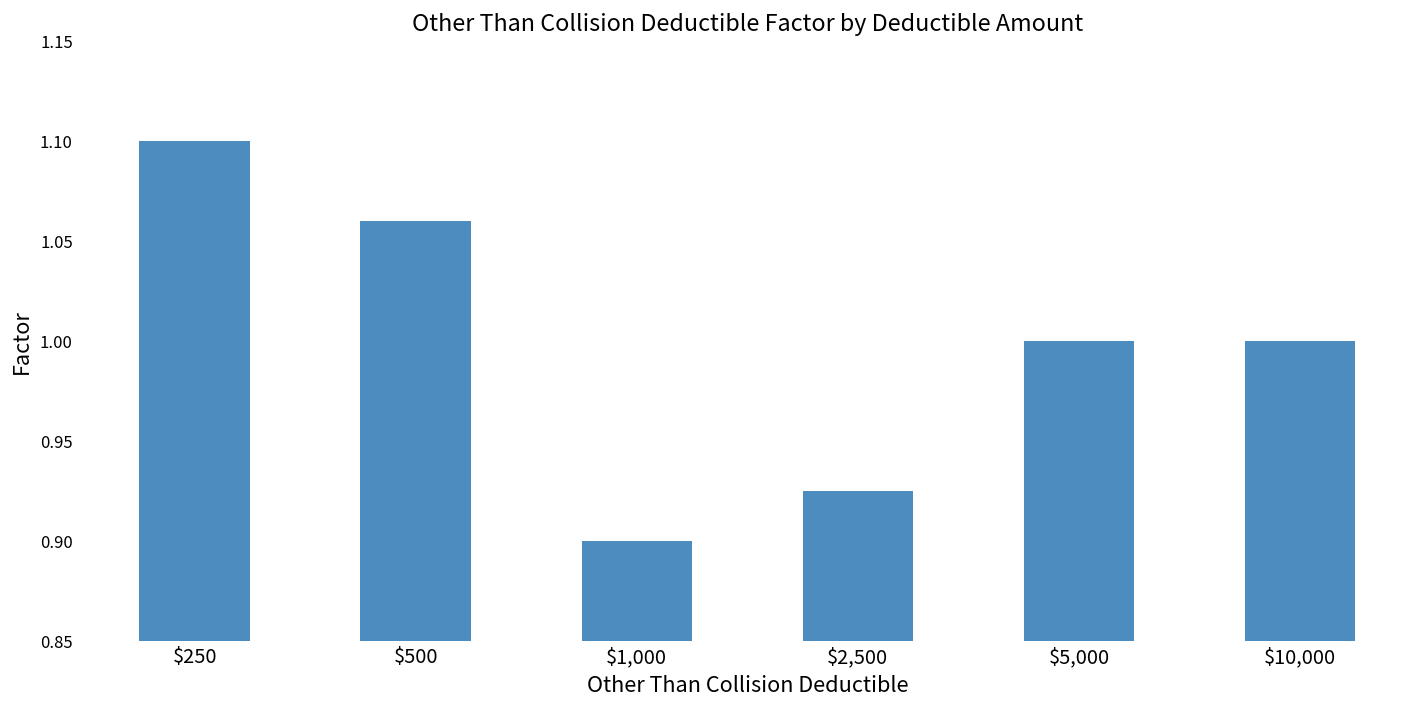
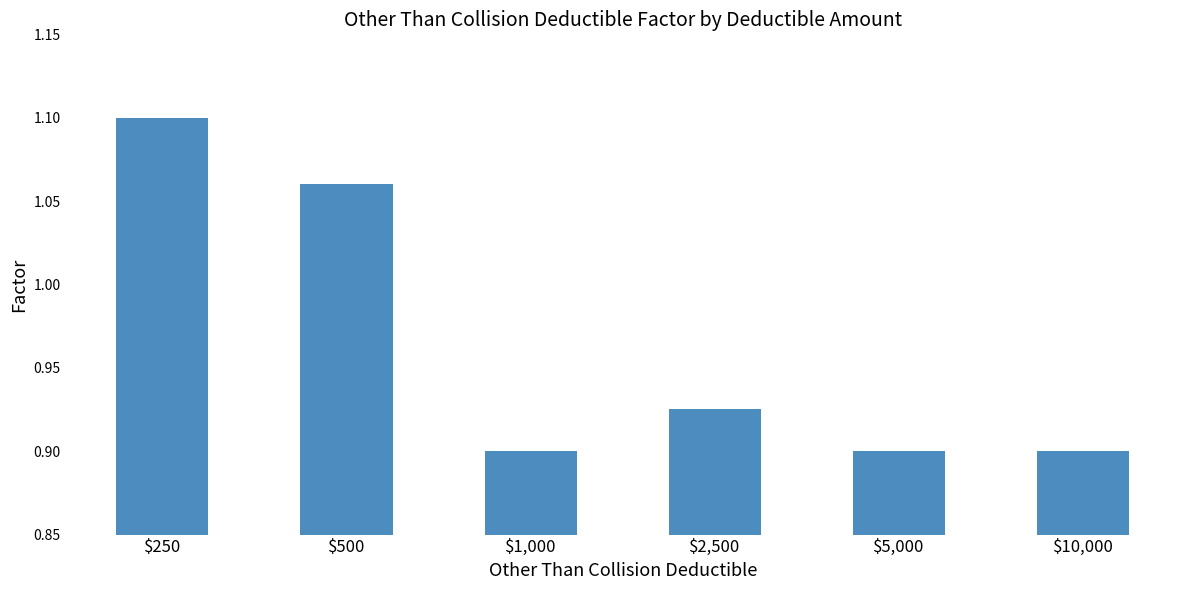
  {
    "$250": 1.1,
    "$500": 1.060,
    "$1,000": 0.9,
    "$2,500": 0.925,
-   "$5,000": 1.0,
-   "$10,000": 1.0
+   "$5,000": 0.9,
+   "$10,000": 0.9
  }
